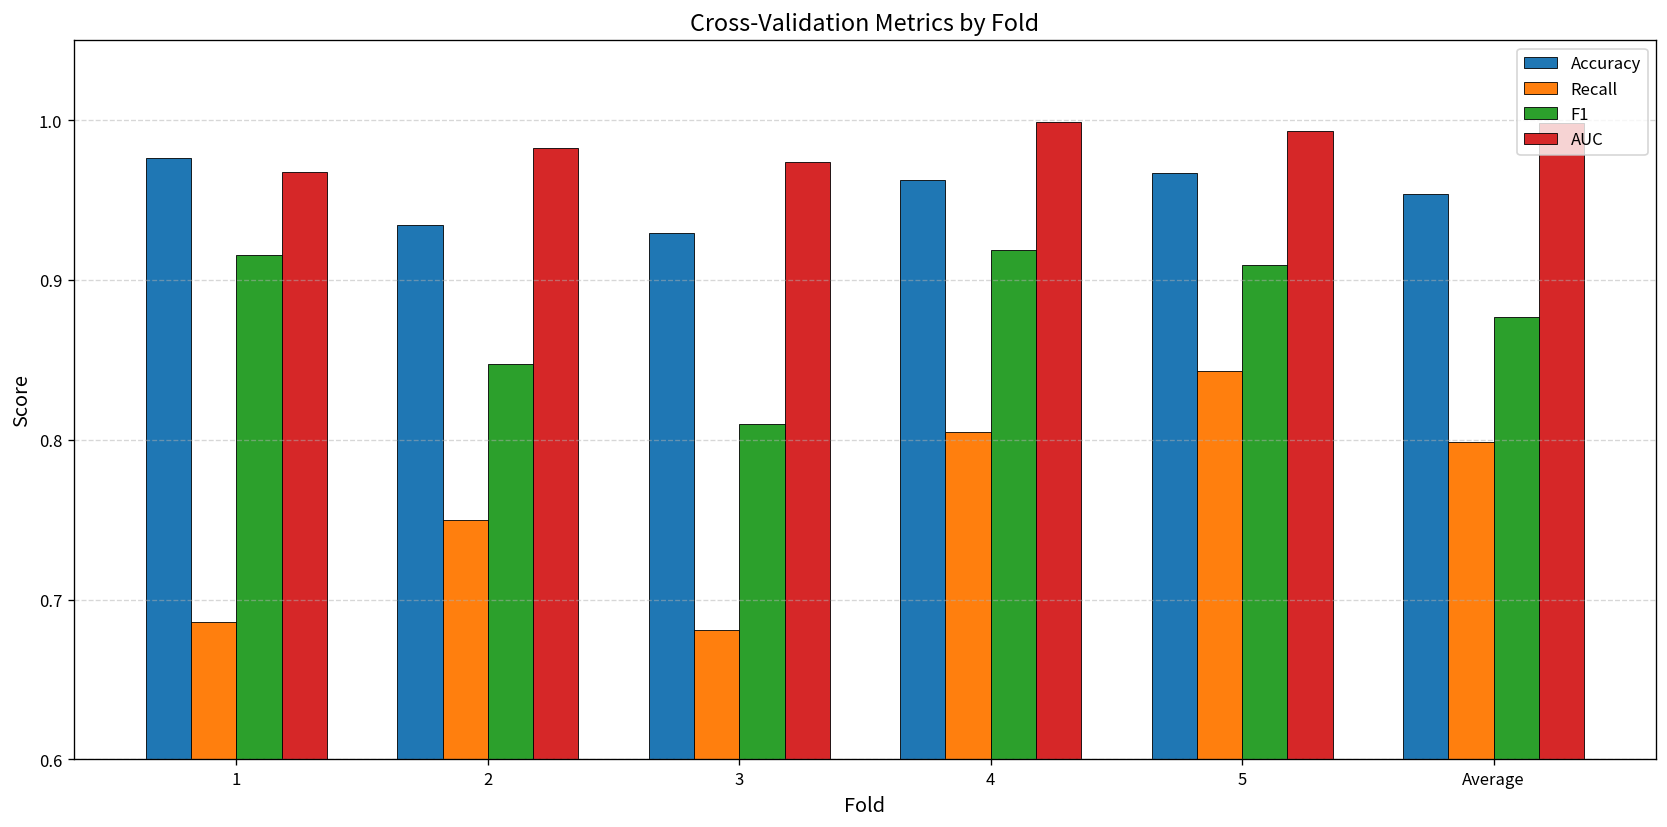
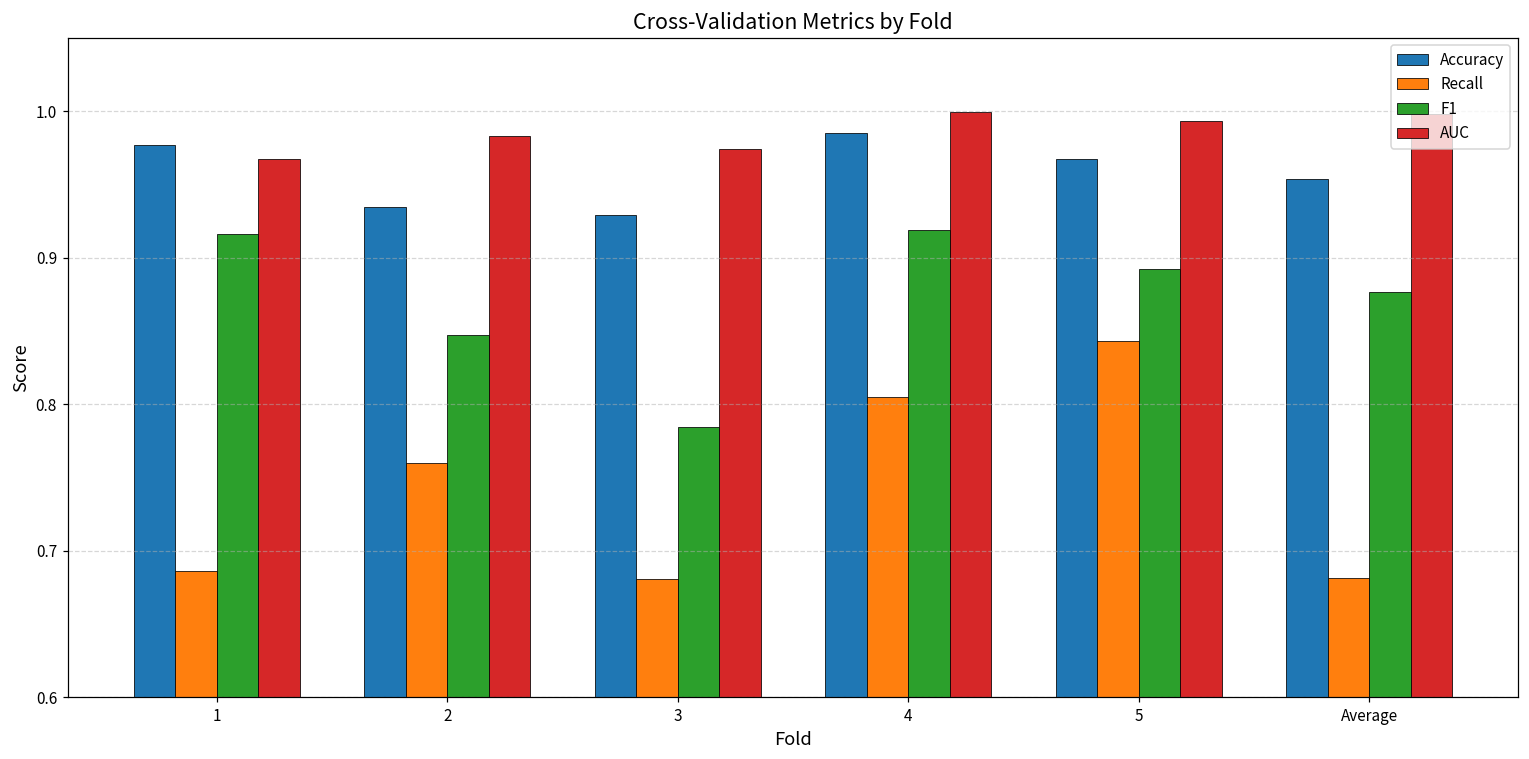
  {
    "Accuracy": {
      "1": 0.977,
      "2": 0.934,
      "3": 0.929,
-     "4": 0.962,
+     "4": 0.985,
      "5": 0.967,
      "Average": 0.954
    },
    "Recall": {
      "1": 0.686,
-     "2": 0.75,
+     "2": 0.76,
      "3": 0.681,
      "4": 0.805,
      "5": 0.843,
-     "Average": 0.798
+     "Average": 0.681
    },
    "F1": {
      "1": 0.916,
      "2": 0.847,
-     "3": 0.810,
+     "3": 0.784,
      "4": 0.919,
-     "5": 0.909,
+     "5": 0.892,
      "Average": 0.877
    },
    "AUC": {
      "1": 0.968,
      "2": 0.983,
      "3": 0.974,
      "4": 0.999,
      "5": 0.993
    }
  }
